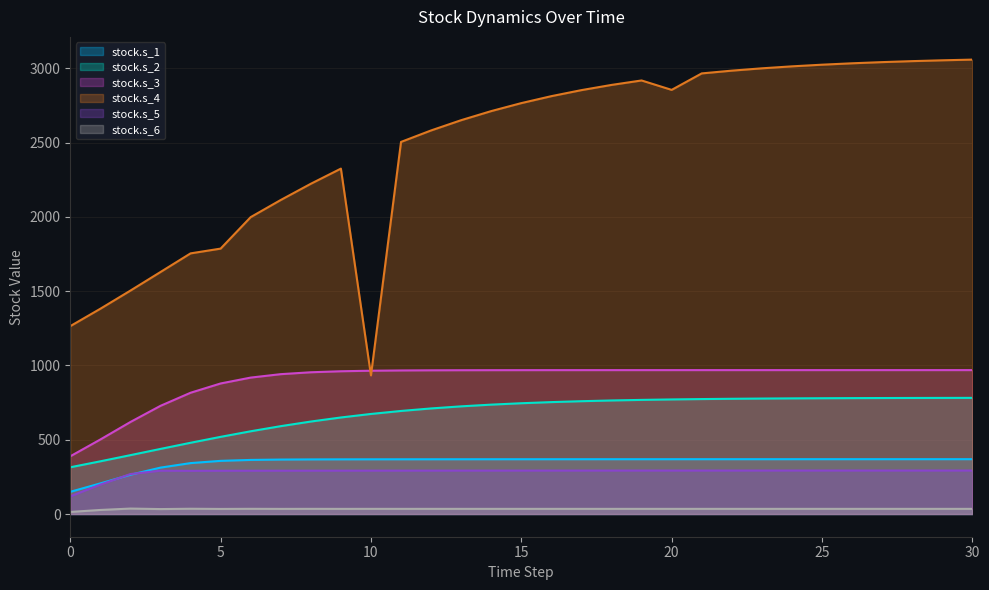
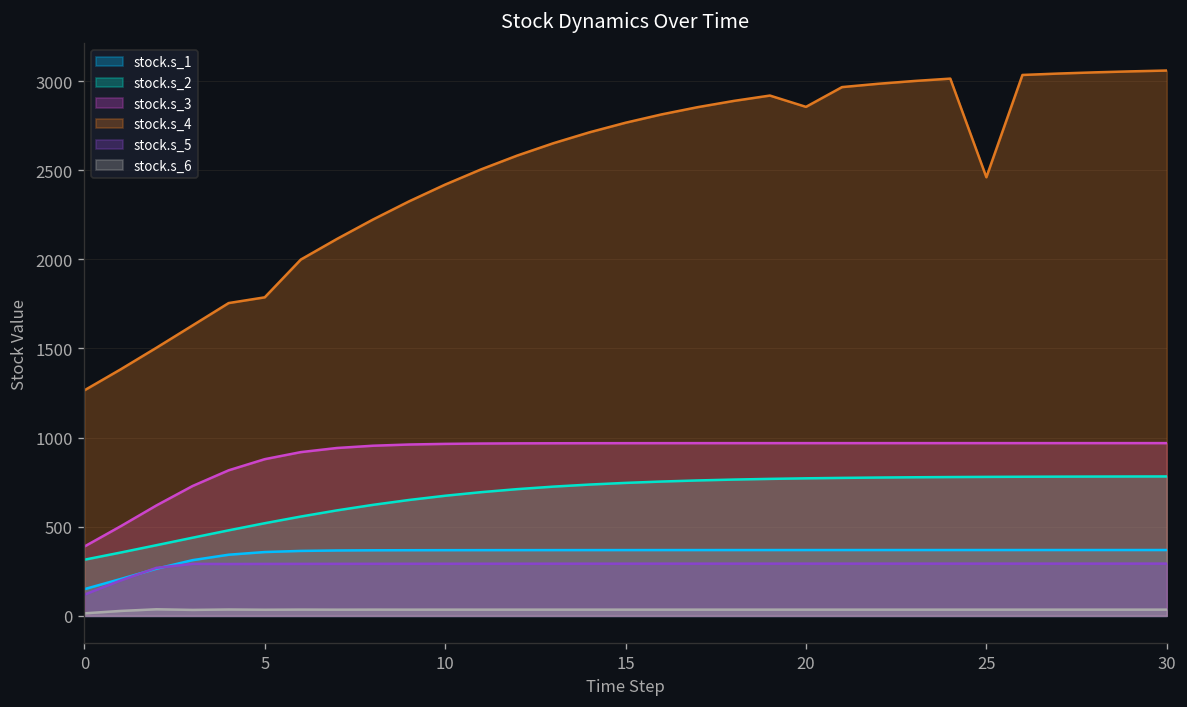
  {
    "stock.s_4": {
      "0": 1260,
      "5": 1790,
-     "10": 930,
+     "10": 2420,
      "15": 2770,
      "20": 2860,
-     "25": 3030,
+     "25": 2460,
      "30": 3060
    }
  }
